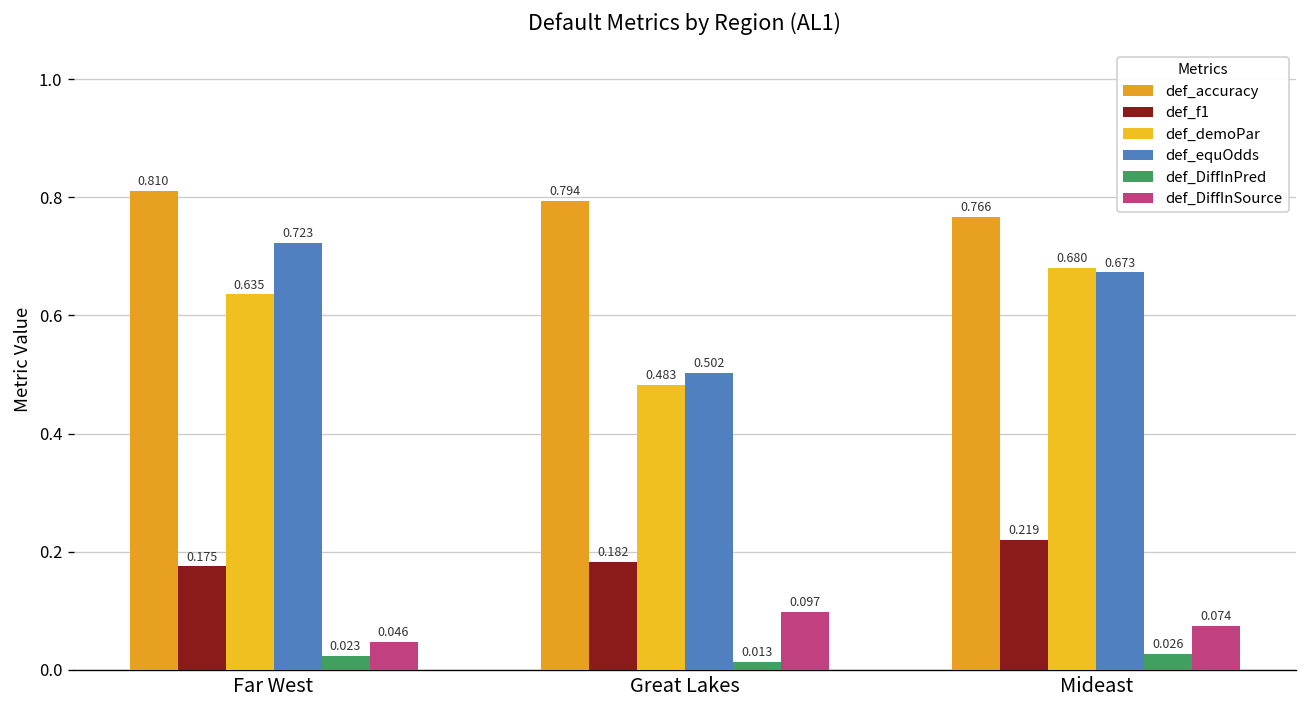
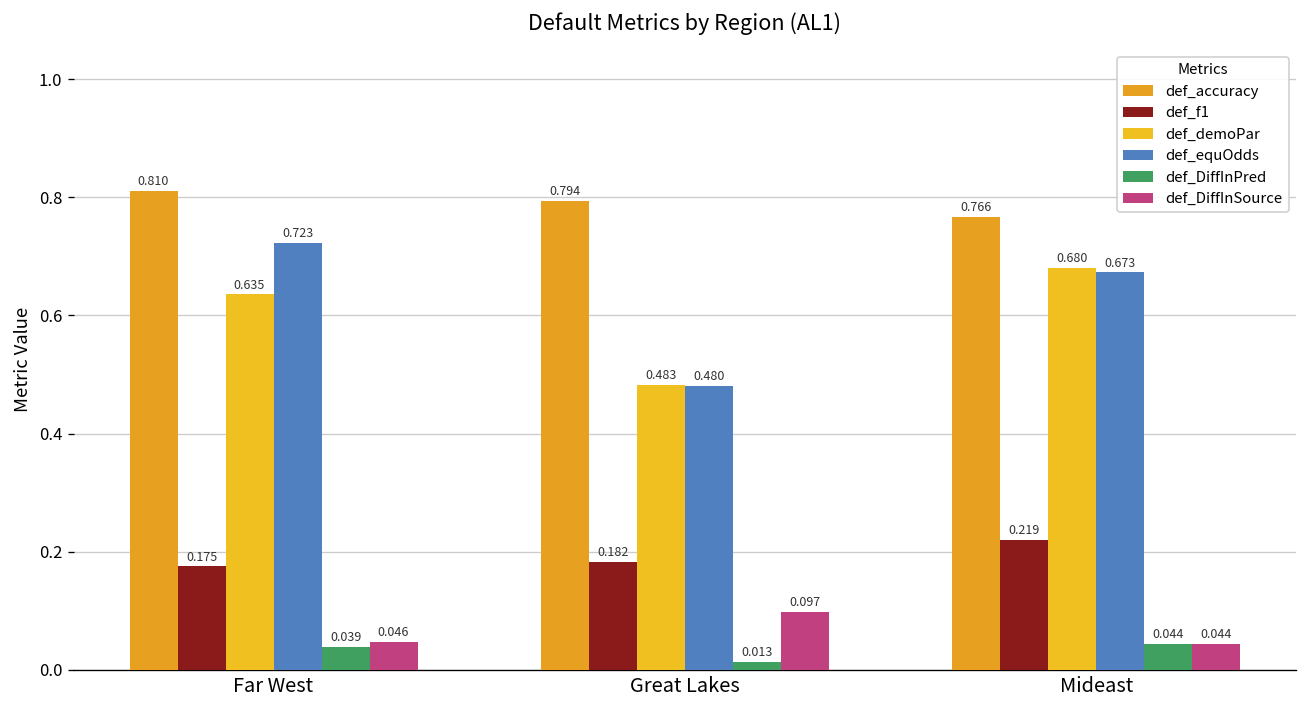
  {
    "def_f1": {
      "Far West": 0.175,
      "Great Lakes": 0.182,
      "Mideast": 0.219
    },
    "def_equOdds": {
      "Far West": 0.723,
-     "Great Lakes": 0.502,
+     "Great Lakes": 0.480,
      "Mideast": 0.673
    },
    "def_DiffInPred": {
-     "Far West": 0.023,
+     "Far West": 0.039,
      "Great Lakes": 0.013,
-     "Mideast": 0.026
+     "Mideast": 0.044
    },
    "def_DiffInSource": {
      "Far West": 0.046,
      "Great Lakes": 0.097,
-     "Mideast": 0.074
+     "Mideast": 0.044
    }
  }
